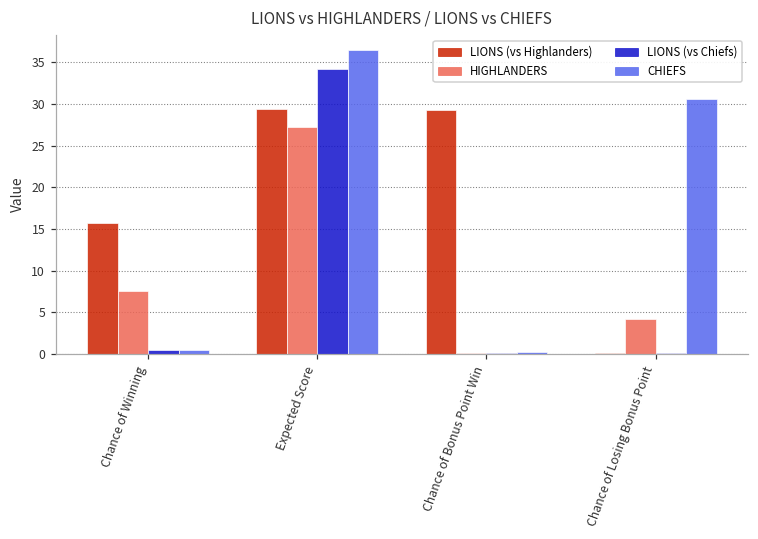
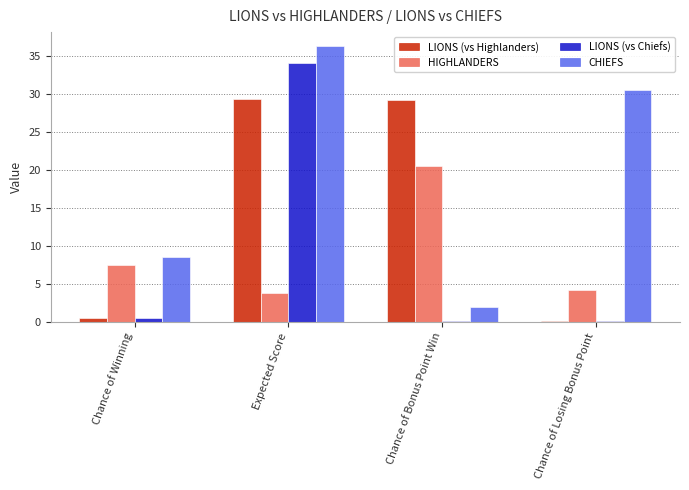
  {
    "LIONS (vs Highlanders)": {
-     "Chance of Winning": 16,
+     "Chance of Winning": 1,
      "Expected Score": 29,
      "Chance of Bonus Point Win": 29
    },
    "HIGHLANDERS": {
      "Chance of Winning": 8,
-     "Expected Score": 27,
-     "Chance of Bonus Point Win": 0,
+     "Expected Score": 4,
+     "Chance of Bonus Point Win": 21,
      "Chance of Losing Bonus Point": 4
    },
    "LIONS (vs Chiefs)": {
      "Chance of Winning": 0,
      "Expected Score": 34
    },
    "CHIEFS": {
-     "Chance of Winning": 1,
+     "Chance of Winning": 9,
      "Expected Score": 36,
-     "Chance of Bonus Point Win": 0,
+     "Chance of Bonus Point Win": 2,
      "Chance of Losing Bonus Point": 31
    }
  }
